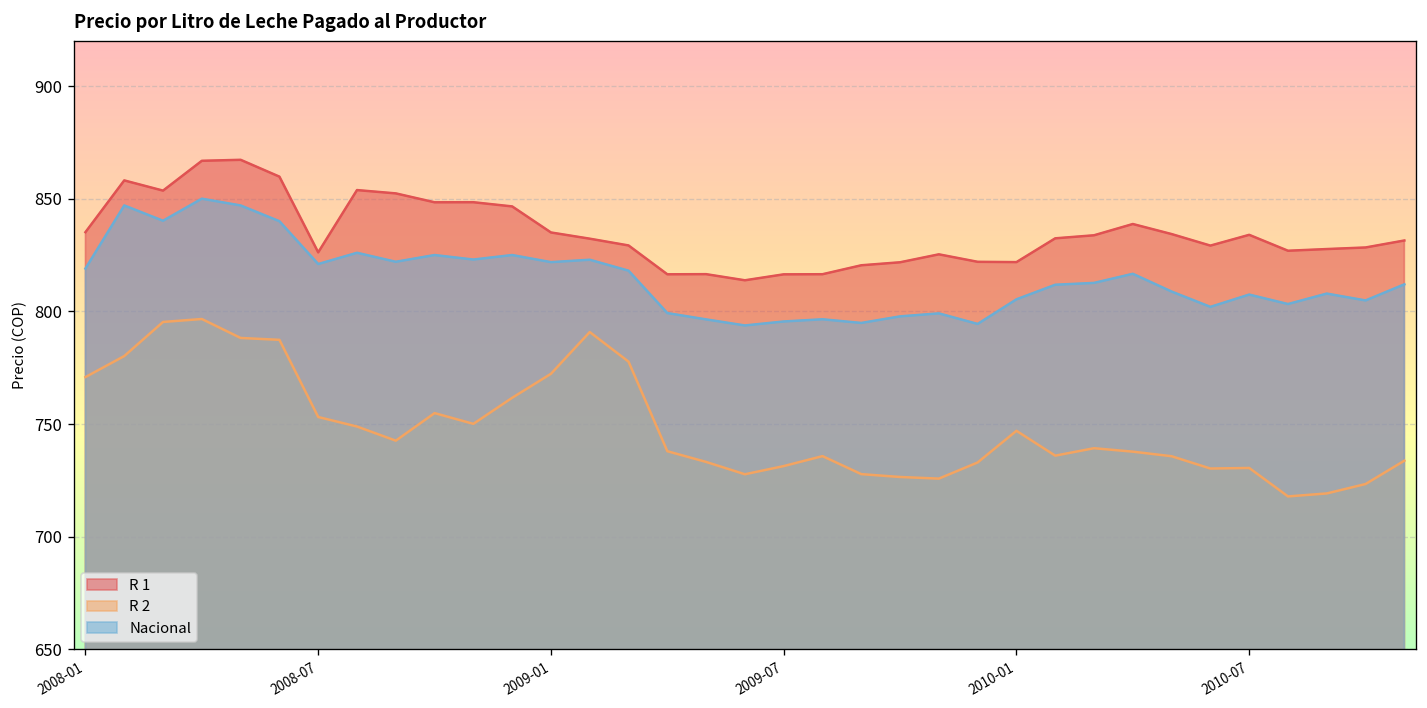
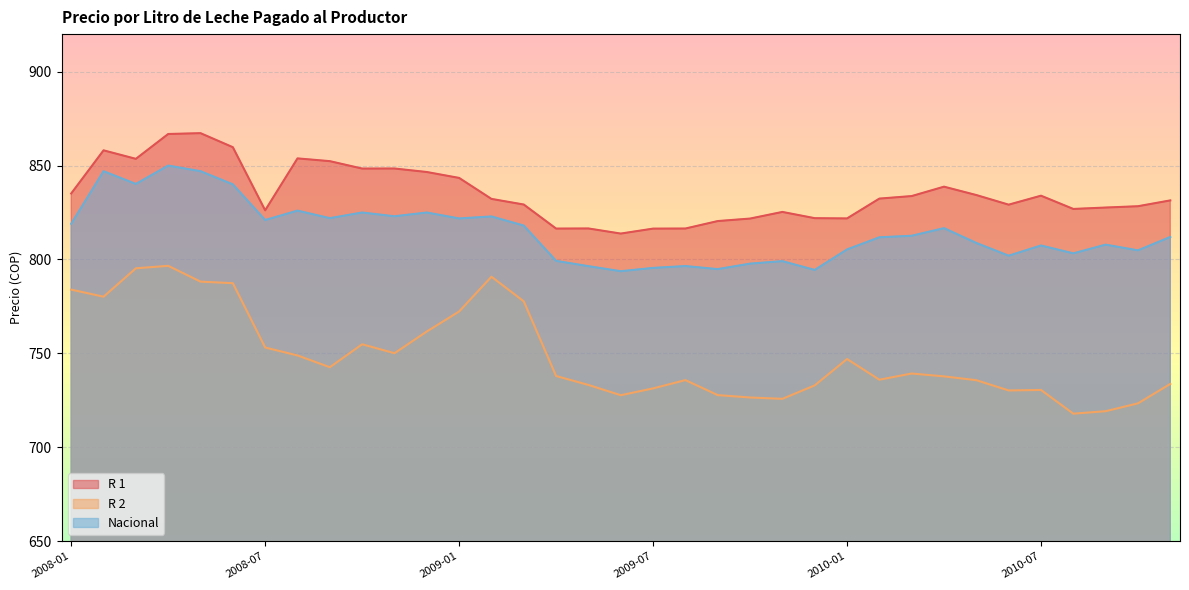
  {
    "R 1": {
      "2008-01": 835,
      "2008-07": 826,
-     "2009-01": 835,
+     "2009-01": 843,
      "2009-07": 816,
      "2010-01": 822,
      "2010-07": 834
    },
    "R 2": {
-     "2008-01": 771,
+     "2008-01": 784,
      "2008-07": 753,
      "2009-01": 772,
      "2009-07": 731,
      "2010-01": 747,
      "2010-07": 731
    },
    "Nacional": {
      "2008-01": 819,
      "2008-07": 821,
      "2009-01": 822,
      "2009-07": 796,
      "2010-01": 805,
      "2010-07": 807
    }
  }
